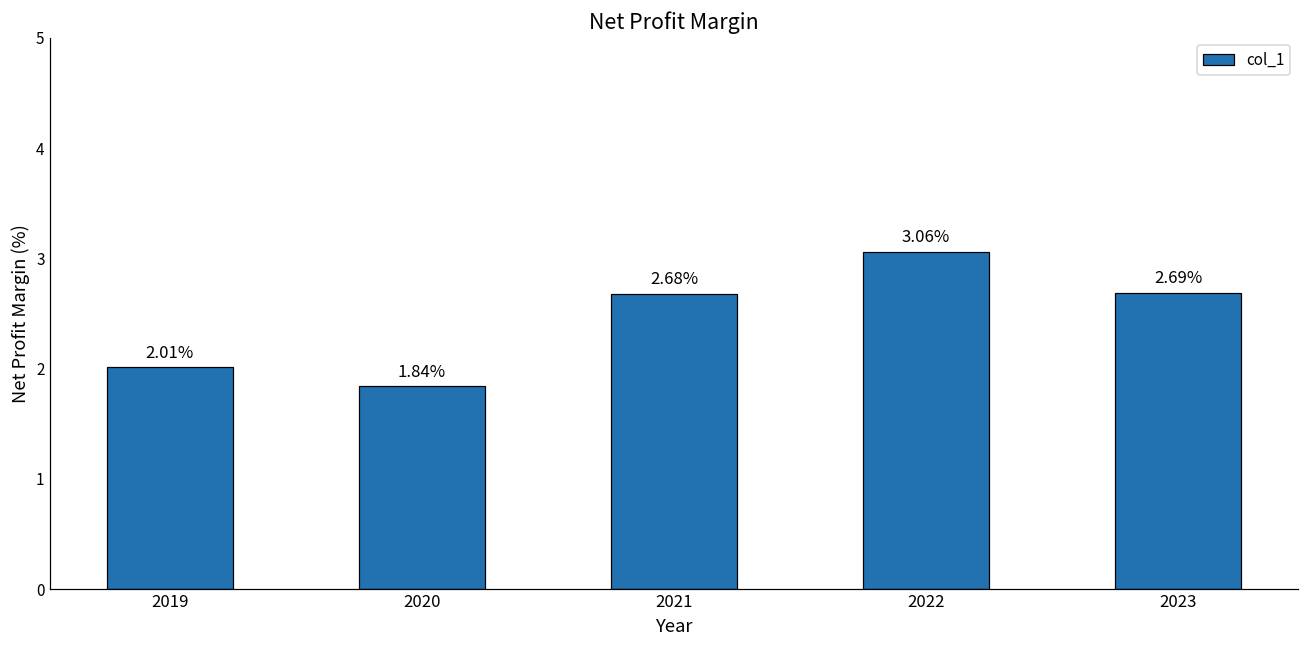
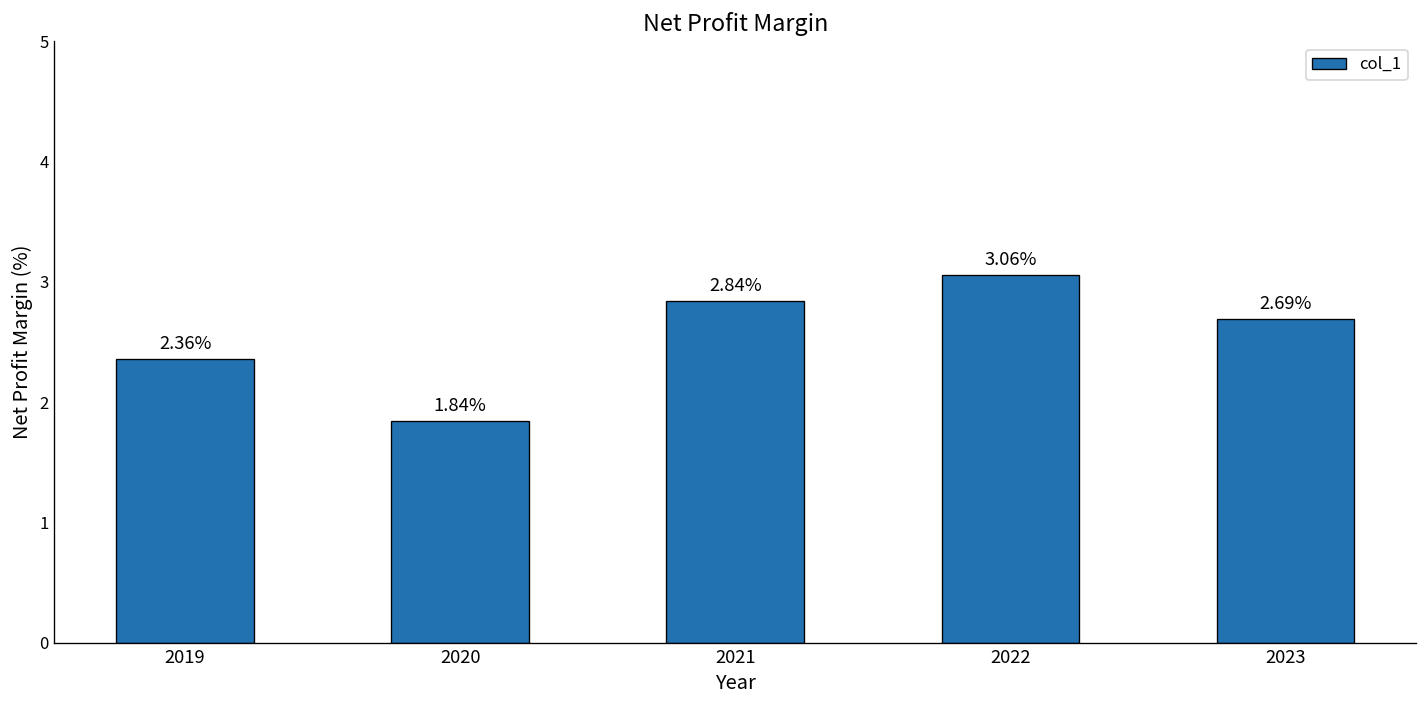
  {
-   "2019": "2.01%",
+   "2019": "2.36%",
    "2020": "1.84%",
-   "2021": "2.68%",
+   "2021": "2.84%",
    "2022": "3.06%",
    "2023": "2.69%"
  }
